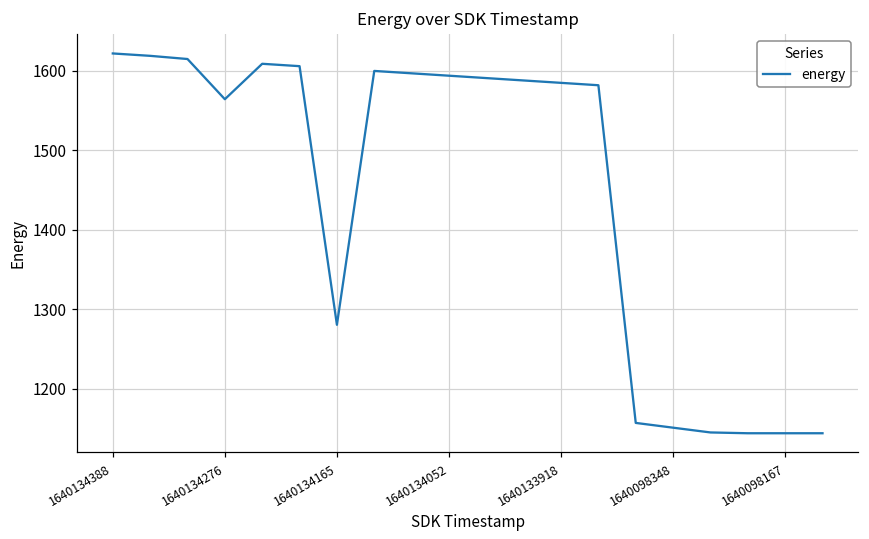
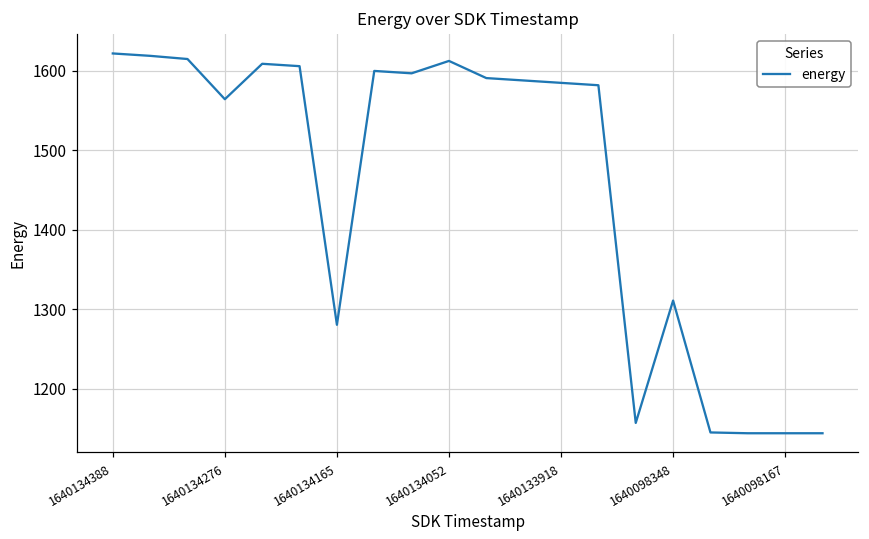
  {
    "1640134388": 1620,
    "1640134276": 1560,
    "1640134165": 1280,
-   "1640134052": 1590,
+   "1640134052": 1610,
    "1640133918": 1590,
-   "1640098348": 1150,
+   "1640098348": 1310,
    "1640098167": 1140
  }
